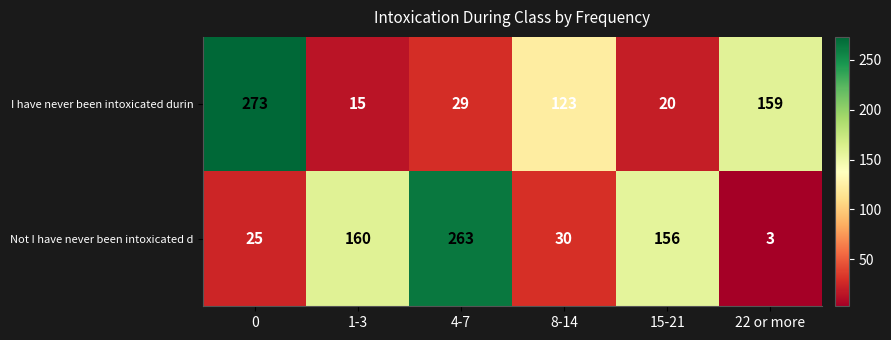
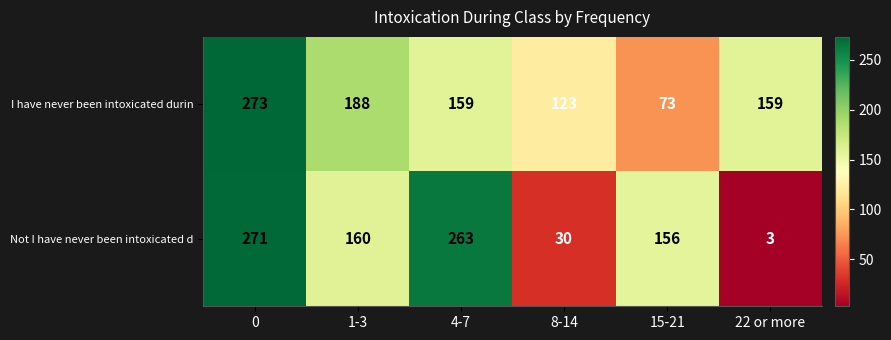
  {
    "I have never been intoxicated durin": {
      "0": 273,
-     "1-3": 15,
-     "4-7": 29,
+     "1-3": 188,
+     "4-7": 159,
      "8-14": 123,
-     "15-21": 20,
+     "15-21": 73,
      "22 or more": 159
    },
    "Not I have never been intoxicated d": {
-     "0": 25,
+     "0": 271,
      "1-3": 160,
      "4-7": 263,
      "8-14": 30,
      "15-21": 156,
      "22 or more": 3
    }
  }
